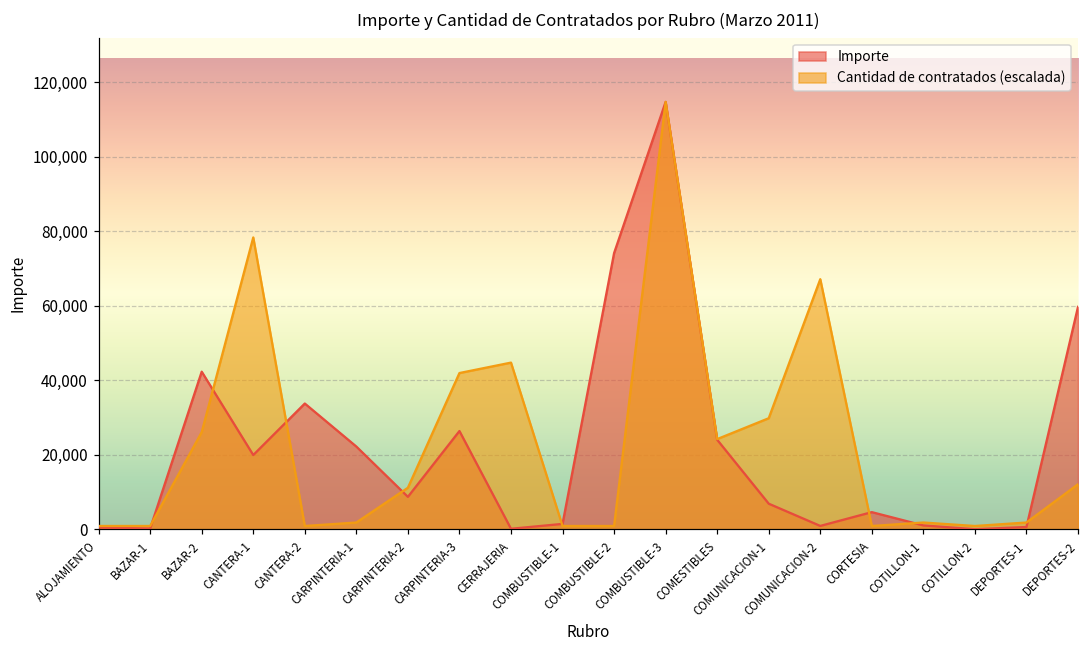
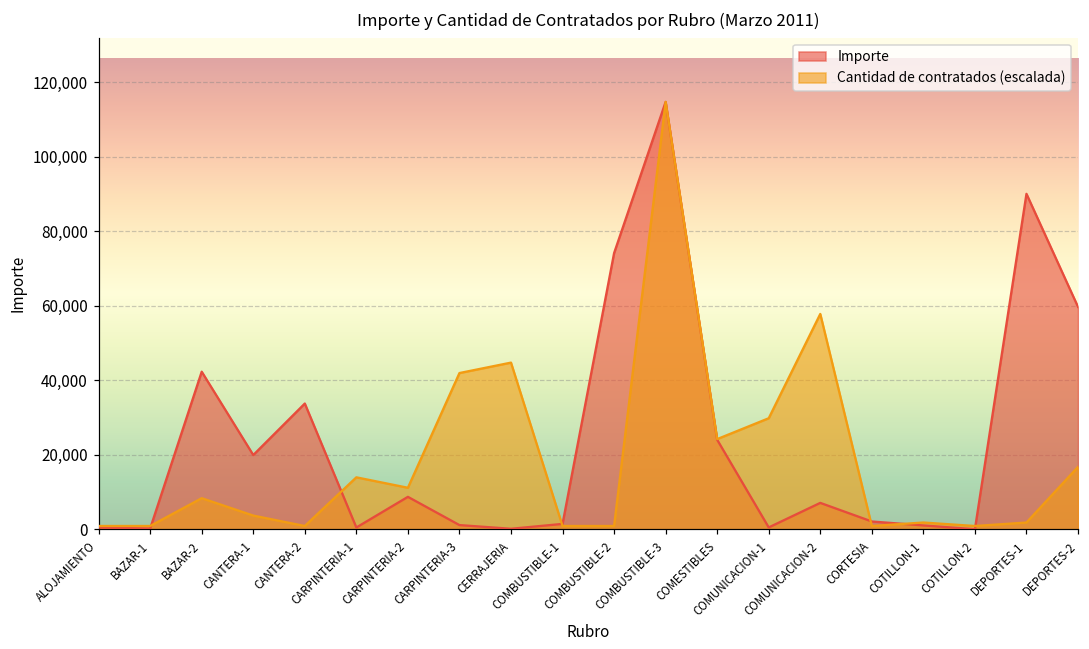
  {
    "Importe": {
      "BAZAR-2": "42,000",
      "CANTERA-1": "20,000",
      "CANTERA-2": "34,000",
-     "CARPINTERIA-1": "22,000",
+     "CARPINTERIA-1": "1,000",
      "CARPINTERIA-2": "9,000",
-     "CARPINTERIA-3": "26,000",
+     "CARPINTERIA-3": "1,000",
      "CERRAJERIA": "0",
      "COMBUSTIBLE-2": "74,000",
-     "COMUNICACION-1": "7,000",
-     "COMUNICACION-2": "1,000",
-     "CORTESIA": "5,000",
+     "COMUNICACION-1": "1,000",
+     "COMUNICACION-2": "7,000",
+     "CORTESIA": "2,000",
      "COTILLON-1": "1,000",
      "COTILLON-2": "0",
-     "DEPORTES-1": "1,000",
+     "DEPORTES-1": "90,000",
      "DEPORTES-2": "60,000"
    },
    "Cantidad de contratados (escalada)": {
-     "BAZAR-2": "26,000",
-     "CANTERA-1": "78,000",
+     "BAZAR-2": "8,000",
+     "CANTERA-1": "4,000",
      "CANTERA-2": "1,000",
-     "CARPINTERIA-1": "2,000",
+     "CARPINTERIA-1": "14,000",
      "CARPINTERIA-2": "11,000",
      "CARPINTERIA-3": "42,000",
      "CERRAJERIA": "45,000",
      "COMBUSTIBLE-2": "1,000",
      "COMUNICACION-1": "30,000",
-     "COMUNICACION-2": "67,000",
+     "COMUNICACION-2": "58,000",
      "CORTESIA": "1,000",
      "COTILLON-1": "2,000",
      "COTILLON-2": "1,000",
      "DEPORTES-1": "2,000",
-     "DEPORTES-2": "12,000"
+     "DEPORTES-2": "17,000"
    }
  }
